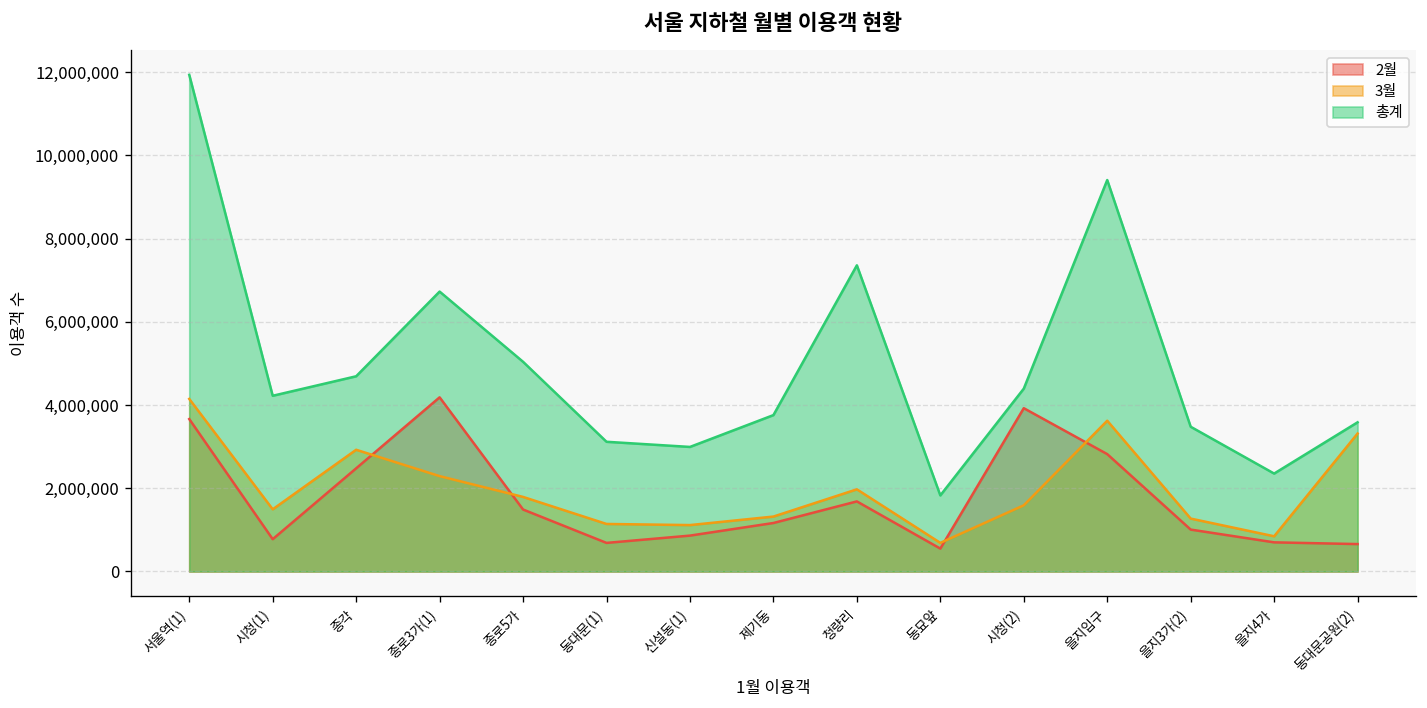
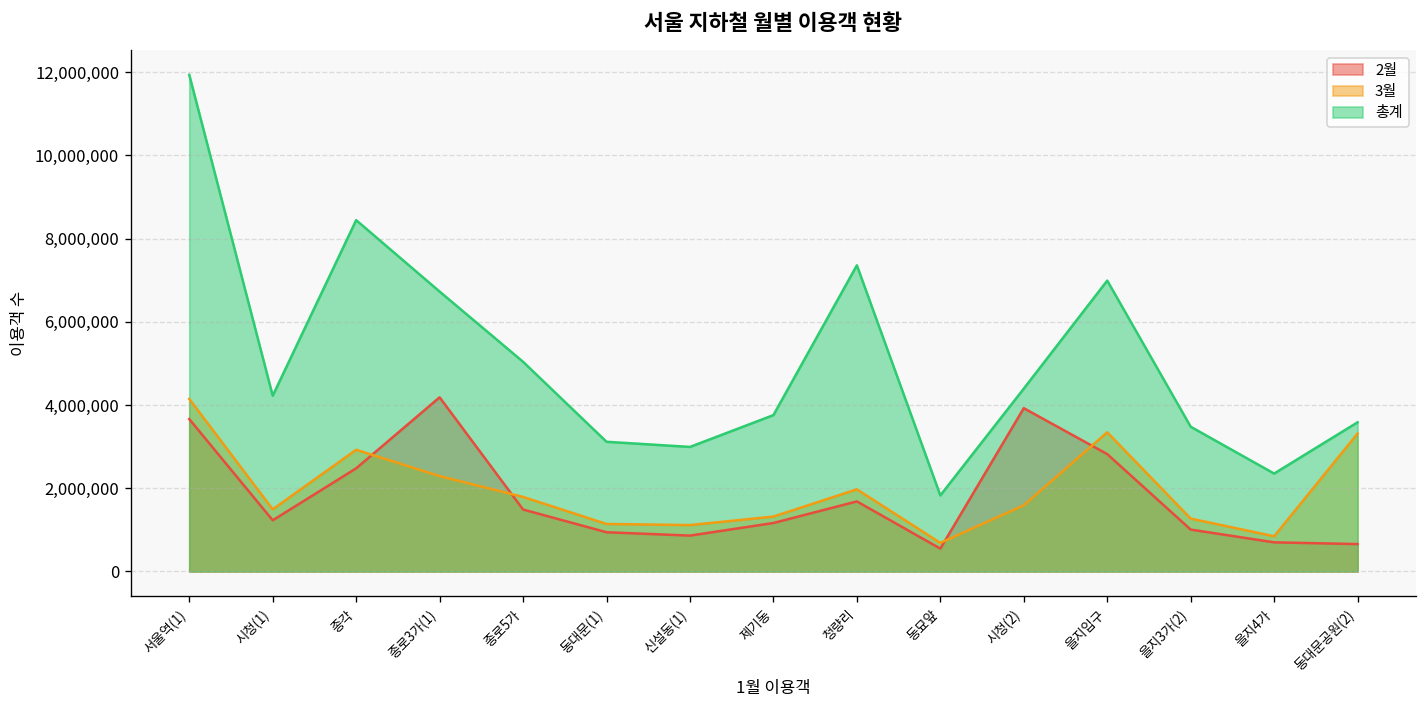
  {
    "2월": {
      "서울역(1)": "3,700,000",
-     "시청(1)": "800,000",
+     "시청(1)": "1,200,000",
      "종각": "2,500,000",
      "종로3가(1)": "4,200,000",
      "종로5가": "1,500,000",
-     "동대문(1)": "700,000",
+     "동대문(1)": "900,000",
      "신설동(1)": "900,000",
      "제기동": "1,200,000",
      "청량리": "1,700,000",
      "동묘앞": "500,000",
      "시청(2)": "3,900,000",
      "을지입구": "2,800,000",
      "을지3가(2)": "1,000,000",
      "을지4가": "700,000",
      "동대문공원(2)": "700,000"
    },
    "3월": {
      "서울역(1)": "4,100,000",
      "시청(1)": "1,500,000",
      "종각": "2,900,000",
      "종로3가(1)": "2,300,000",
      "종로5가": "1,800,000",
      "동대문(1)": "1,100,000",
      "신설동(1)": "1,100,000",
      "제기동": "1,300,000",
      "청량리": "2,000,000",
      "동묘앞": "700,000",
      "시청(2)": "1,600,000",
-     "을지입구": "3,600,000",
+     "을지입구": "3,300,000",
      "을지3가(2)": "1,300,000",
      "을지4가": "800,000",
      "동대문공원(2)": "3,300,000"
    },
    "총계": {
      "서울역(1)": "11,900,000",
      "시청(1)": "4,200,000",
-     "종각": "4,700,000",
+     "종각": "8,400,000",
      "종로3가(1)": "6,700,000",
      "종로5가": "5,000,000",
      "동대문(1)": "3,100,000",
      "신설동(1)": "3,000,000",
      "제기동": "3,800,000",
      "청량리": "7,400,000",
      "동묘앞": "1,800,000",
      "시청(2)": "4,400,000",
-     "을지입구": "9,400,000",
+     "을지입구": "7,000,000",
      "을지3가(2)": "3,500,000",
      "을지4가": "2,400,000",
      "동대문공원(2)": "3,600,000"
    }
  }
